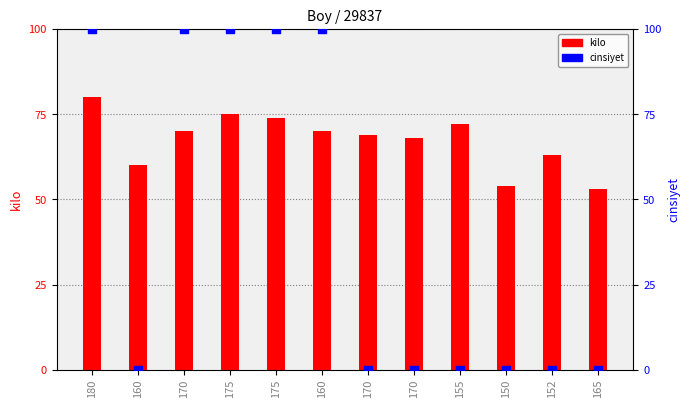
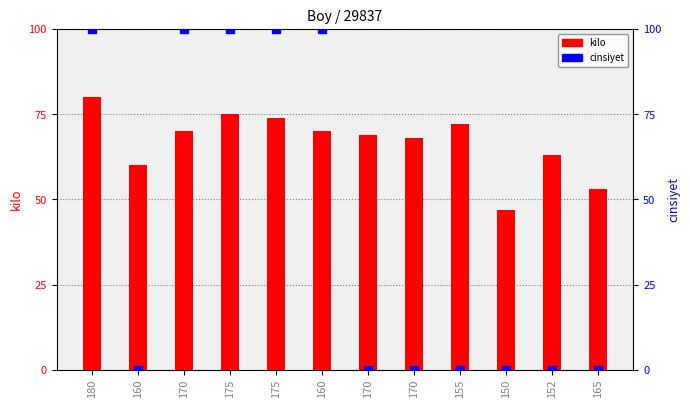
  {
    "kilo": {
      "180": 80,
      "155": 72,
-     "150": 54,
+     "150": 47,
      "152": 63,
      "165": 53
    }
  }
